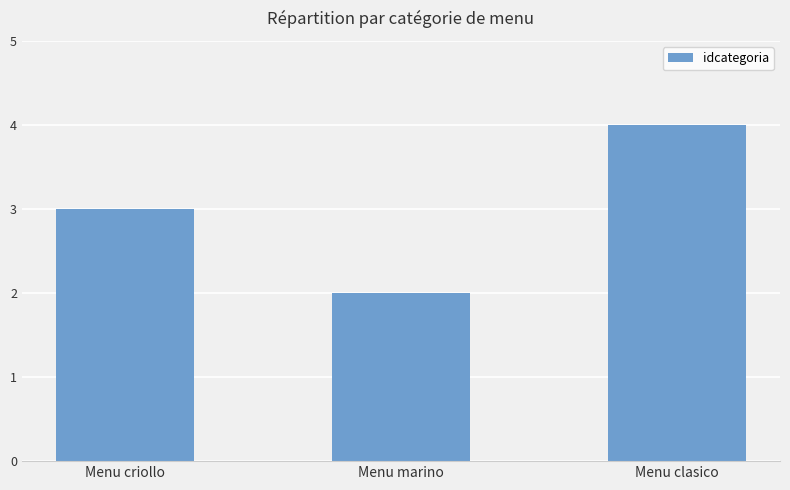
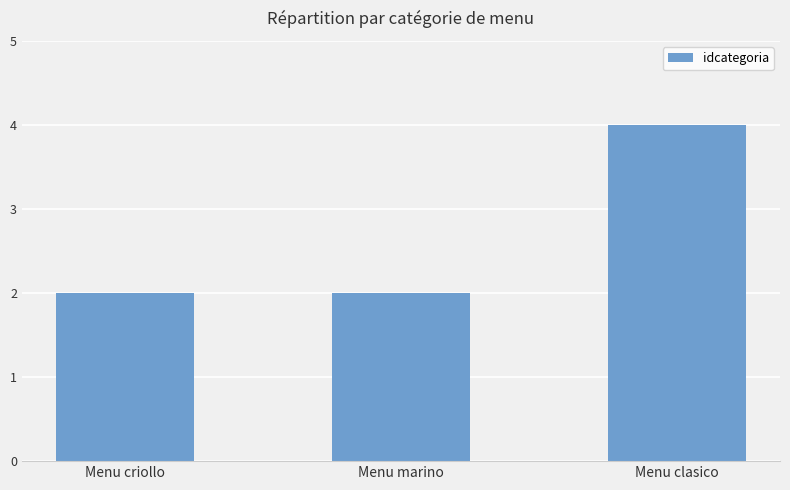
  {
-   "Menu criollo": 3,
+   "Menu criollo": 2,
    "Menu marino": 2,
    "Menu clasico": 4
  }
